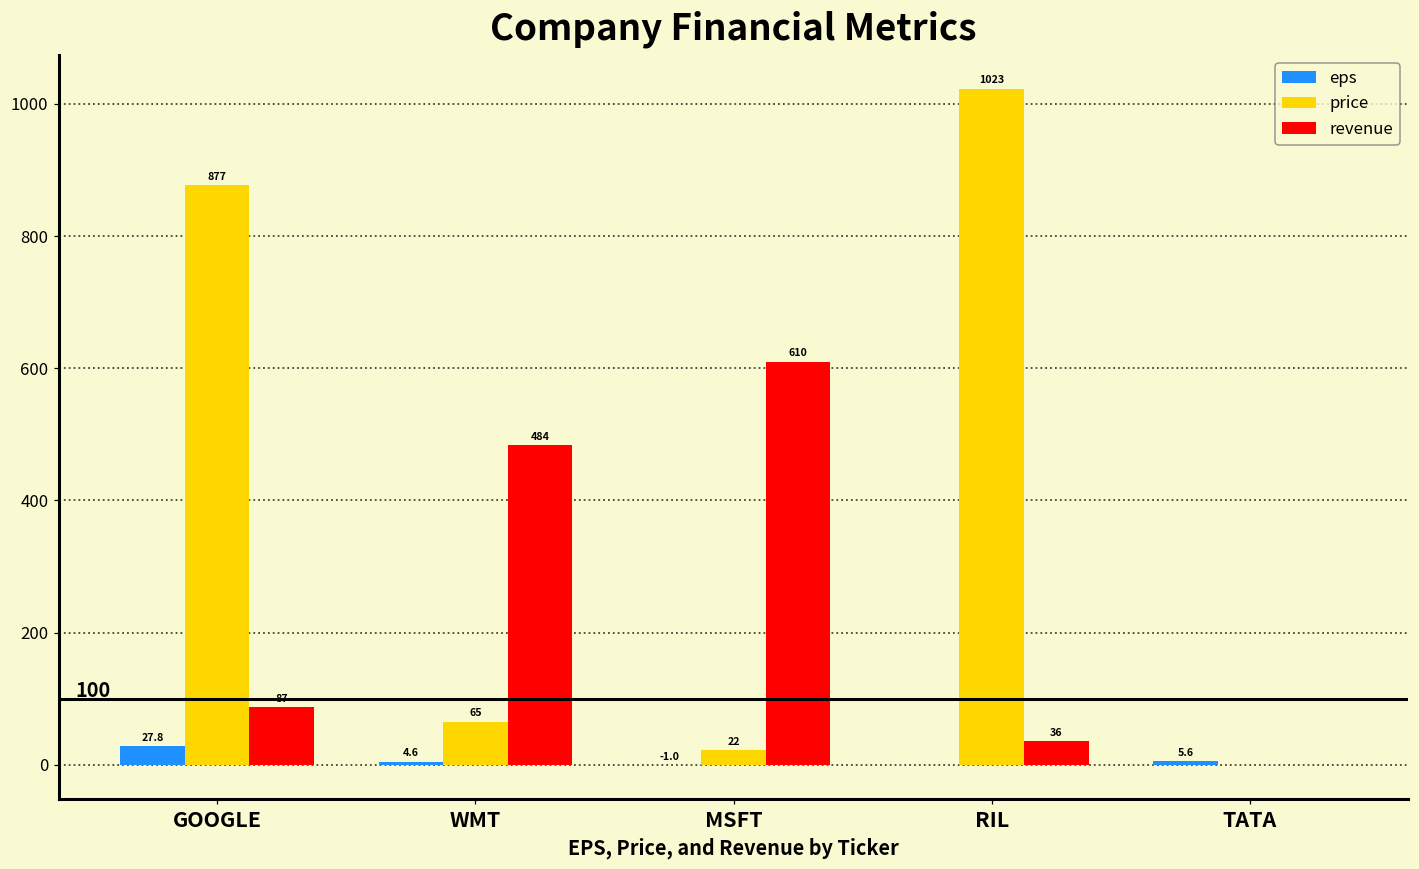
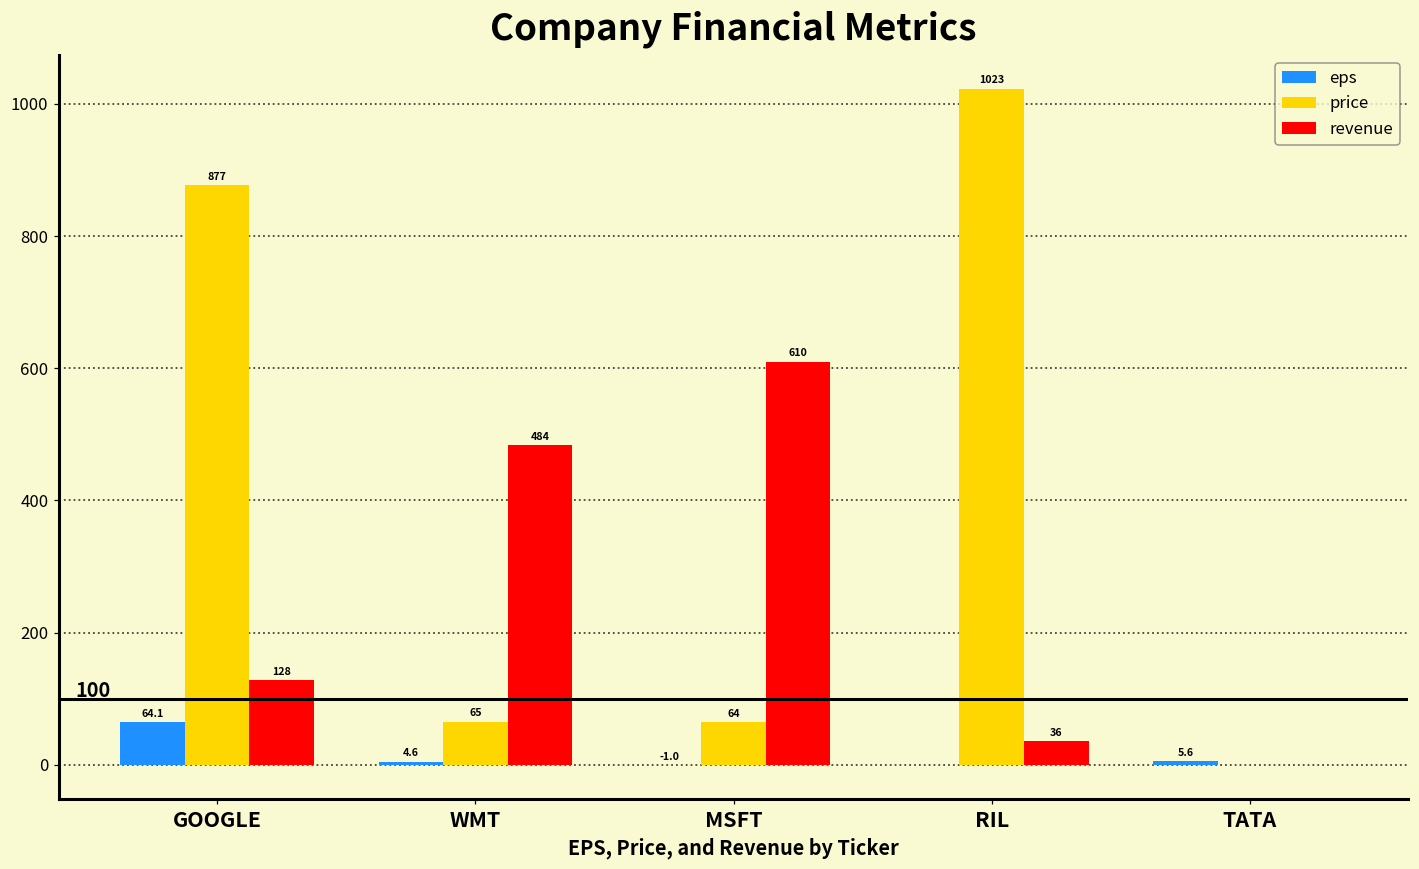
  {
    "eps": {
-     "GOOGLE": 27.8,
+     "GOOGLE": 64.1,
      "WMT": 4.6,
      "MSFT": -1.0,
      "TATA": 5.6
    },
    "price": {
      "GOOGLE": 877,
      "WMT": 65,
-     "MSFT": 22,
+     "MSFT": 64,
      "RIL": 1023
    },
    "revenue": {
-     "GOOGLE": 87,
+     "GOOGLE": 128,
      "WMT": 484,
      "MSFT": 610,
      "RIL": 36
    }
  }
